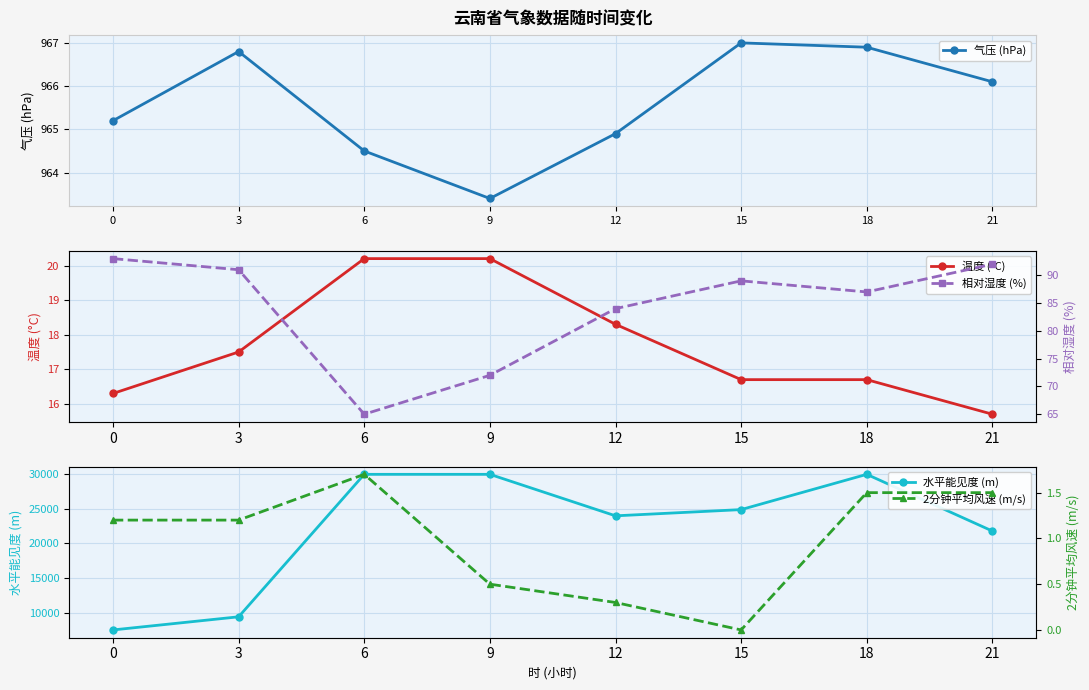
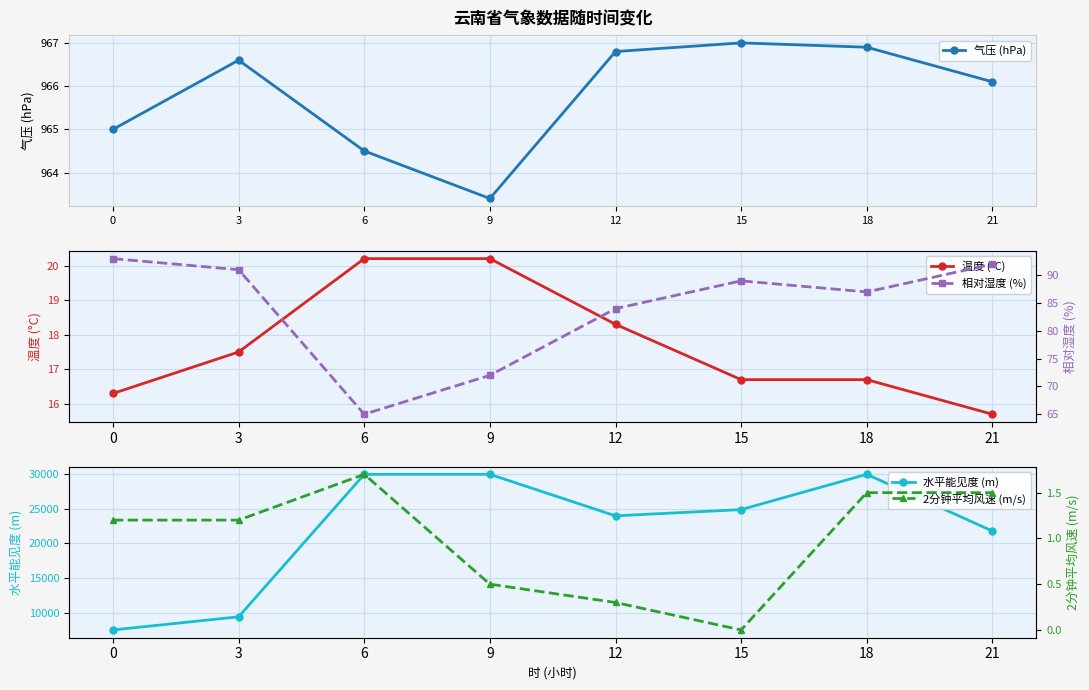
  {
    "云南省气象数据随时间变化": {
-     "0": 965.2,
-     "3": 966.8,
+     "0": 965.0,
+     "3": 966.6,
      "6": 964.5,
      "9": 963.4,
-     "12": 964.9,
+     "12": 966.8,
      "15": 967.0,
      "18": 966.9,
      "21": 966.1
    }
  }
